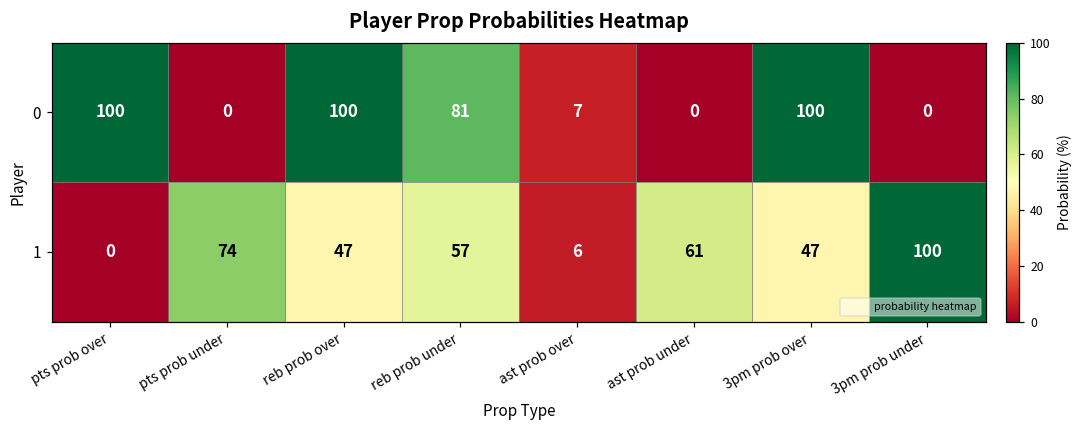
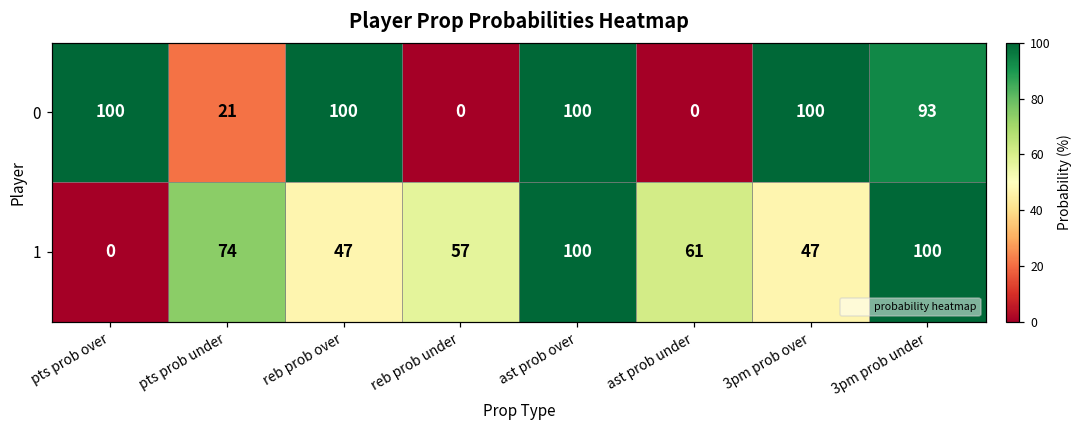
  {
    "0": {
      "pts prob over": 100,
-     "pts prob under": 0,
+     "pts prob under": 21,
      "reb prob over": 100,
-     "reb prob under": 81,
-     "ast prob over": 7,
+     "reb prob under": 0,
+     "ast prob over": 100,
      "ast prob under": 0,
      "3pm prob over": 100,
-     "3pm prob under": 0
+     "3pm prob under": 93
    },
    "1": {
      "pts prob over": 0,
      "pts prob under": 74,
      "reb prob over": 47,
      "reb prob under": 57,
-     "ast prob over": 6,
+     "ast prob over": 100,
      "ast prob under": 61,
      "3pm prob over": 47,
      "3pm prob under": 100
    }
  }
